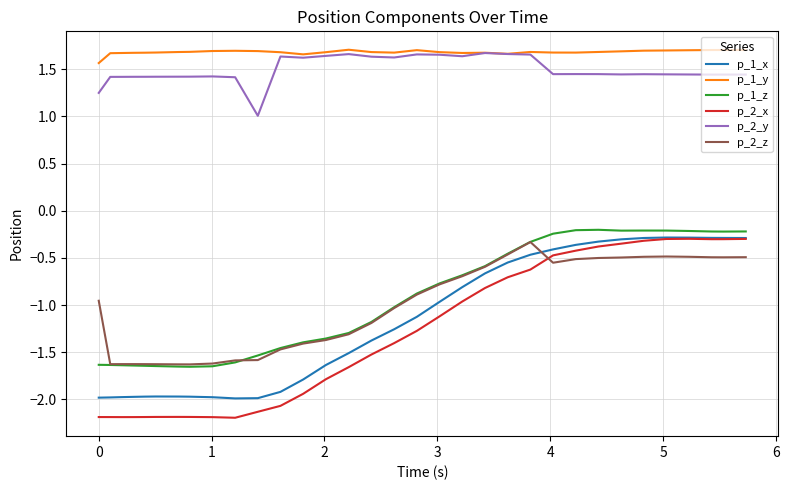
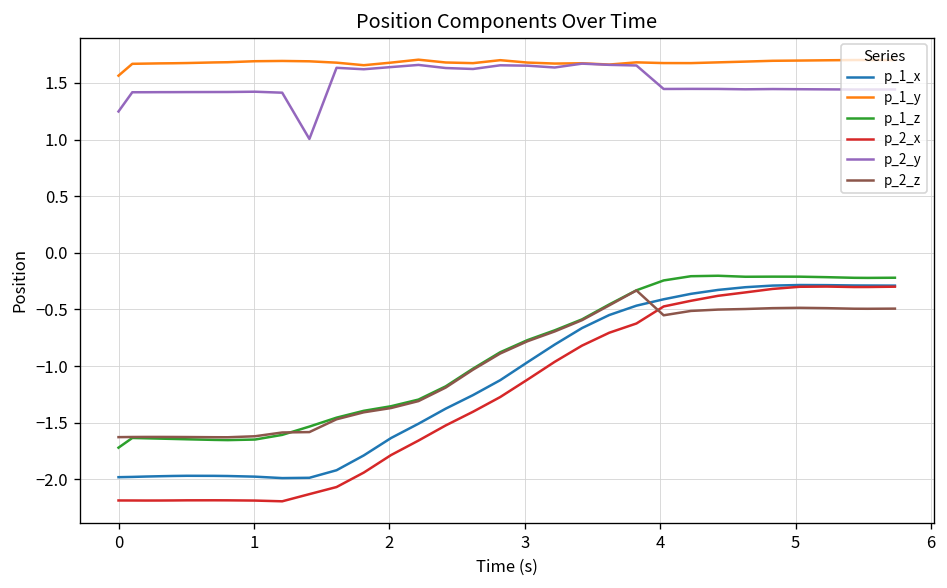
  {
    "p_1_x": {
      "0": -2.0
    },
    "p_1_y": {
      "0": 1.6
    },
    "p_1_z": {
-     "0": -1.6
+     "0": -1.7
    },
    "p_2_x": {
      "0": -2.2
    },
    "p_2_y": {
      "0": 1.2
    },
    "p_2_z": {
-     "0": -1.0
+     "0": -1.6
    }
  }
